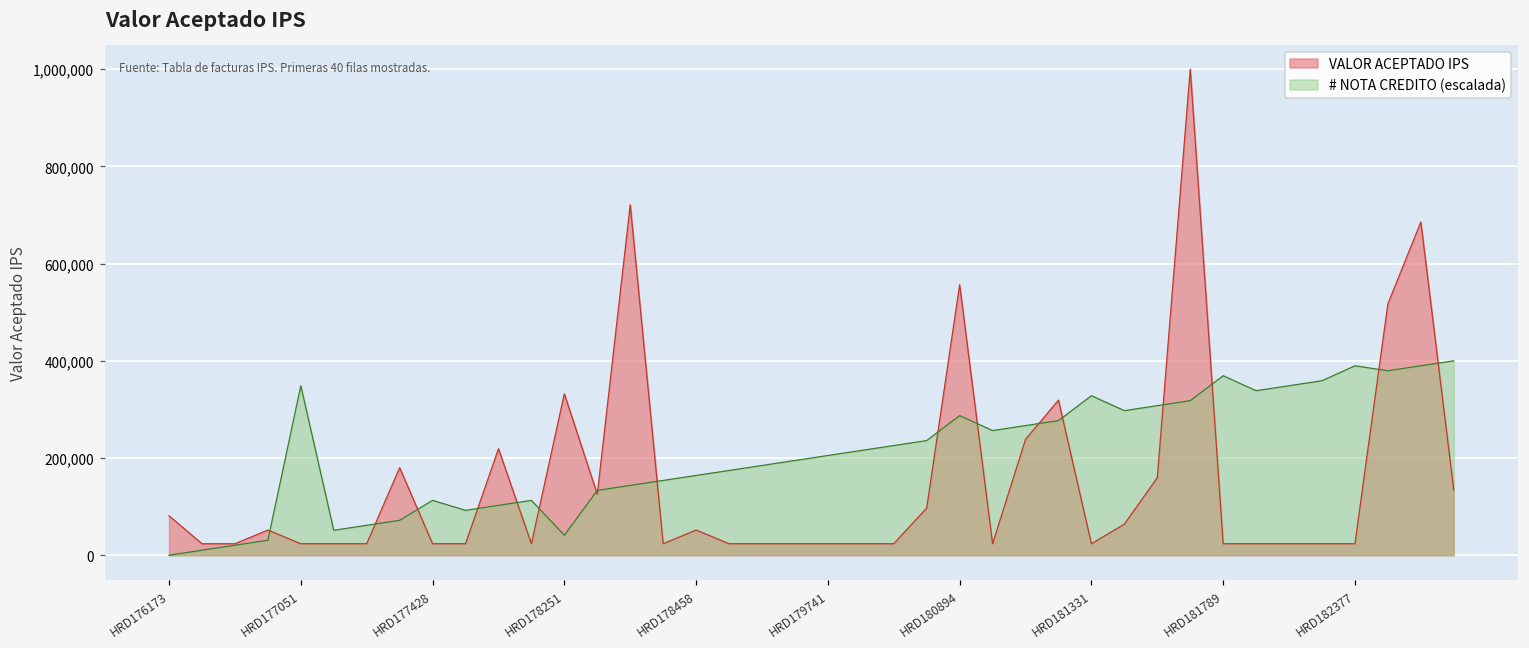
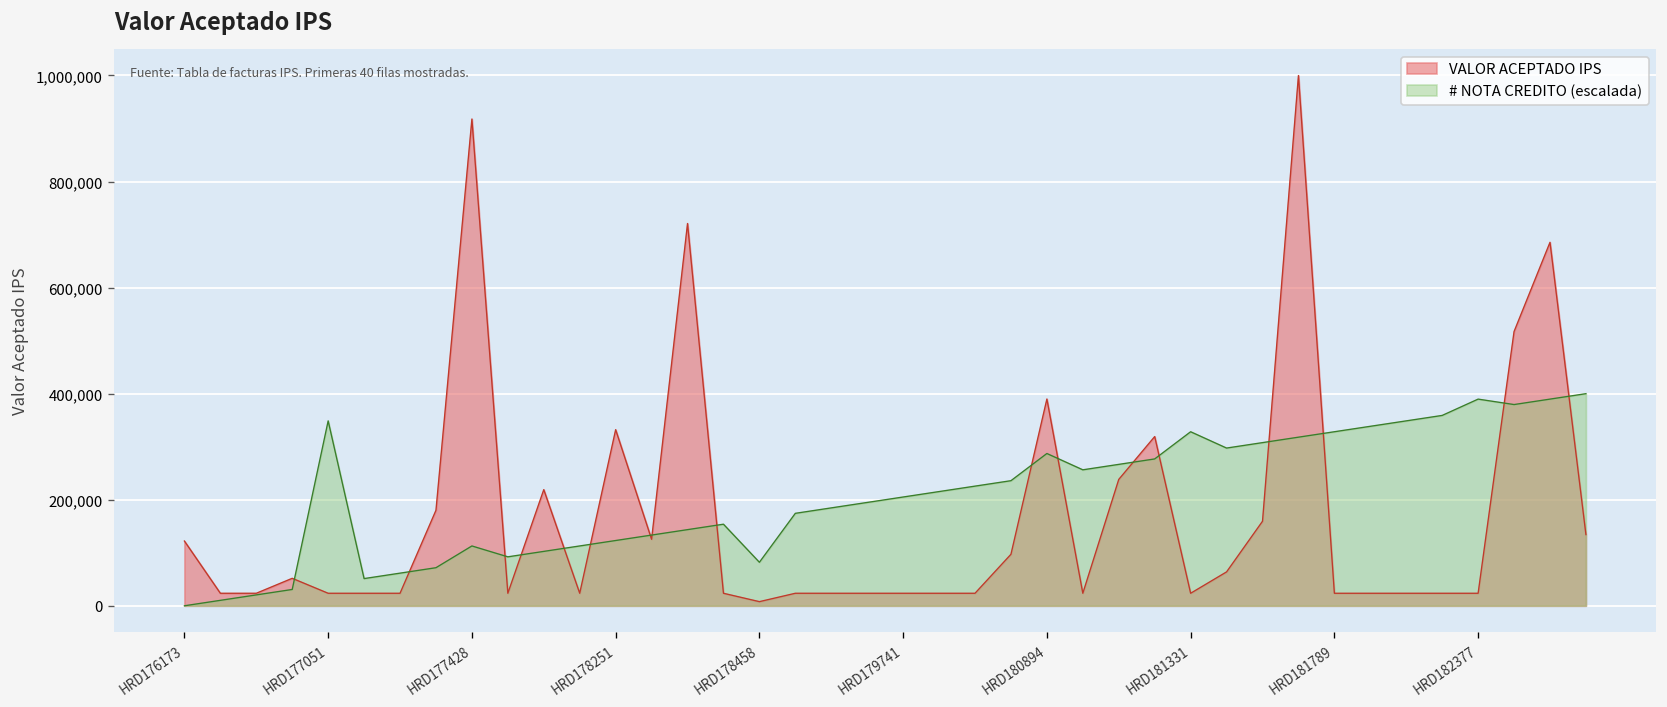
  {
    "VALOR ACEPTADO IPS": {
-     "HRD176173": "80,000",
+     "HRD176173": "120,000",
      "HRD177051": "20,000",
-     "HRD177428": "20,000",
+     "HRD177428": "920,000",
      "HRD178251": "330,000",
-     "HRD178458": "50,000",
+     "HRD178458": "10,000",
      "HRD179741": "20,000",
-     "HRD180894": "560,000",
+     "HRD180894": "390,000",
      "HRD181331": "20,000",
      "HRD181789": "20,000",
      "HRD182377": "20,000"
    },
    "# NOTA CREDITO (escalada)": {
      "HRD176173": "0",
      "HRD177051": "350,000",
      "HRD177428": "110,000",
-     "HRD178251": "40,000",
-     "HRD178458": "160,000",
+     "HRD178251": "120,000",
+     "HRD178458": "80,000",
      "HRD179741": "210,000",
      "HRD180894": "290,000",
      "HRD181331": "330,000",
-     "HRD181789": "370,000",
+     "HRD181789": "330,000",
      "HRD182377": "390,000"
    }
  }
